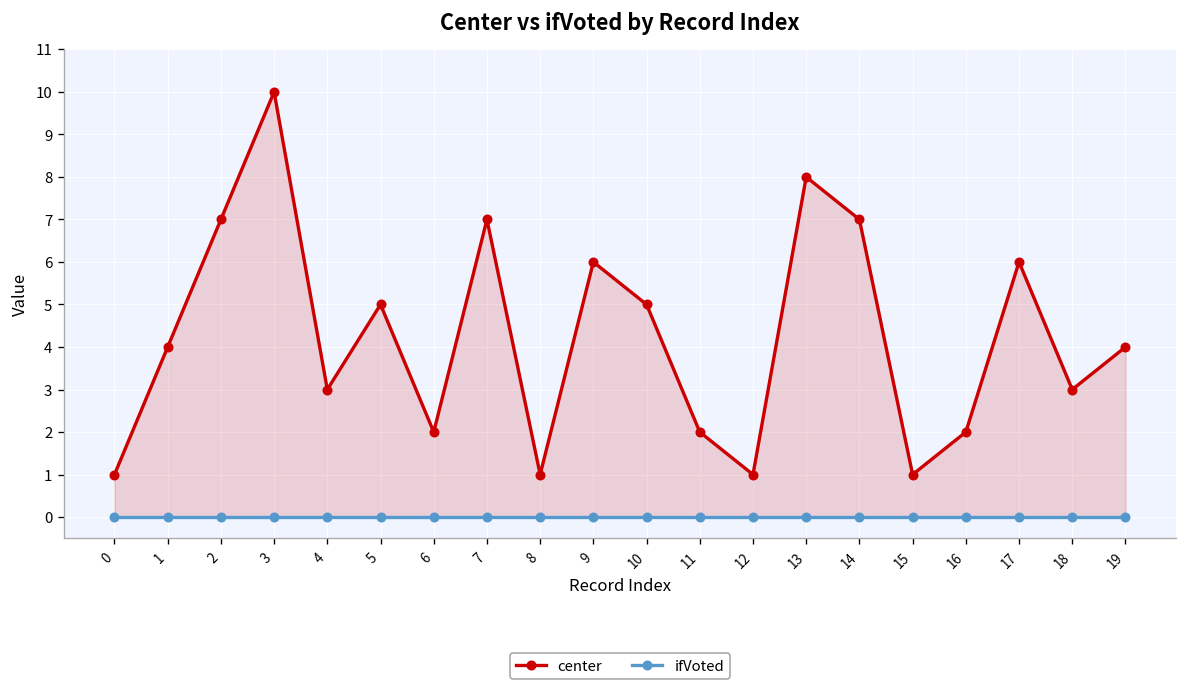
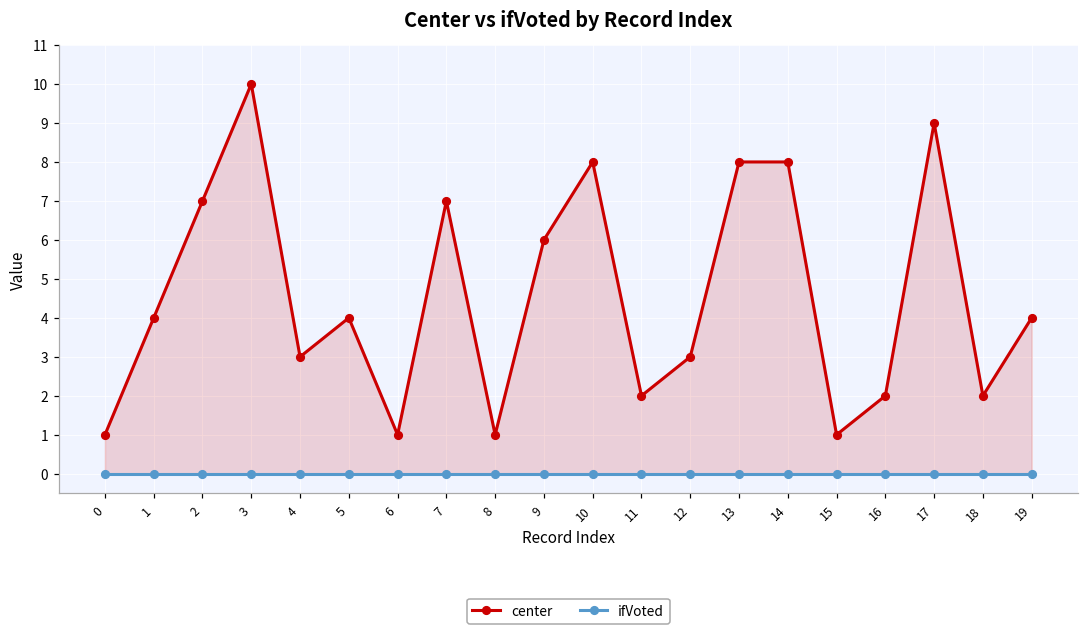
  {
    "center": {
      "0": 1,
      "1": 4,
      "2": 7,
      "3": 10,
      "4": 3,
-     "5": 5,
-     "6": 2,
+     "5": 4,
+     "6": 1,
      "7": 7,
      "8": 1,
      "9": 6,
-     "10": 5,
+     "10": 8,
      "11": 2,
-     "12": 1,
+     "12": 3,
      "13": 8,
-     "14": 7,
+     "14": 8,
      "15": 1,
      "16": 2,
-     "17": 6,
-     "18": 3,
+     "17": 9,
+     "18": 2,
      "19": 4
    },
    "ifVoted": {
      "0": 0,
      "1": 0,
      "2": 0,
      "3": 0,
      "4": 0,
      "5": 0,
      "6": 0,
      "7": 0,
      "8": 0,
      "9": 0,
      "10": 0,
      "11": 0,
      "12": 0,
      "13": 0,
      "14": 0,
      "15": 0,
      "16": 0,
      "17": 0,
      "18": 0,
      "19": 0
    }
  }
